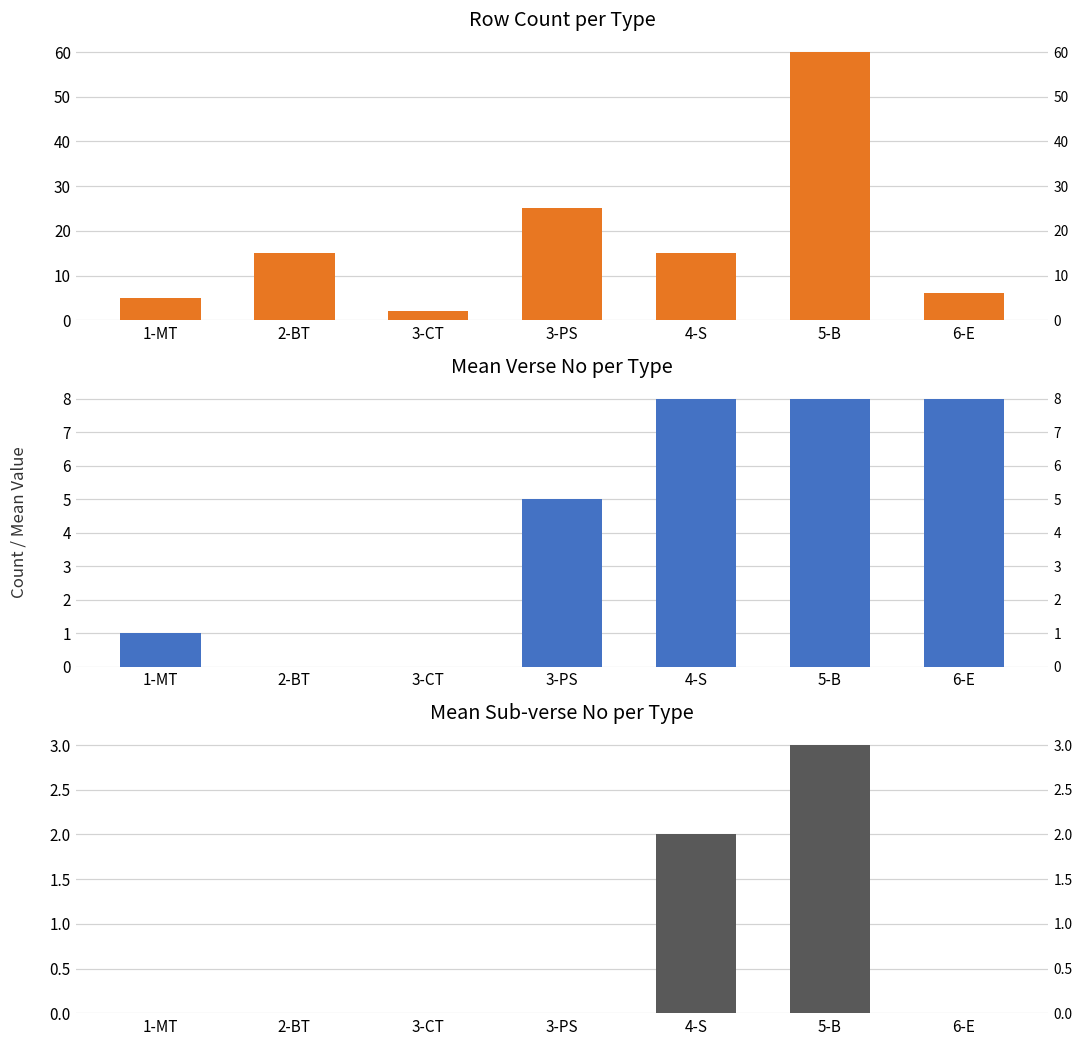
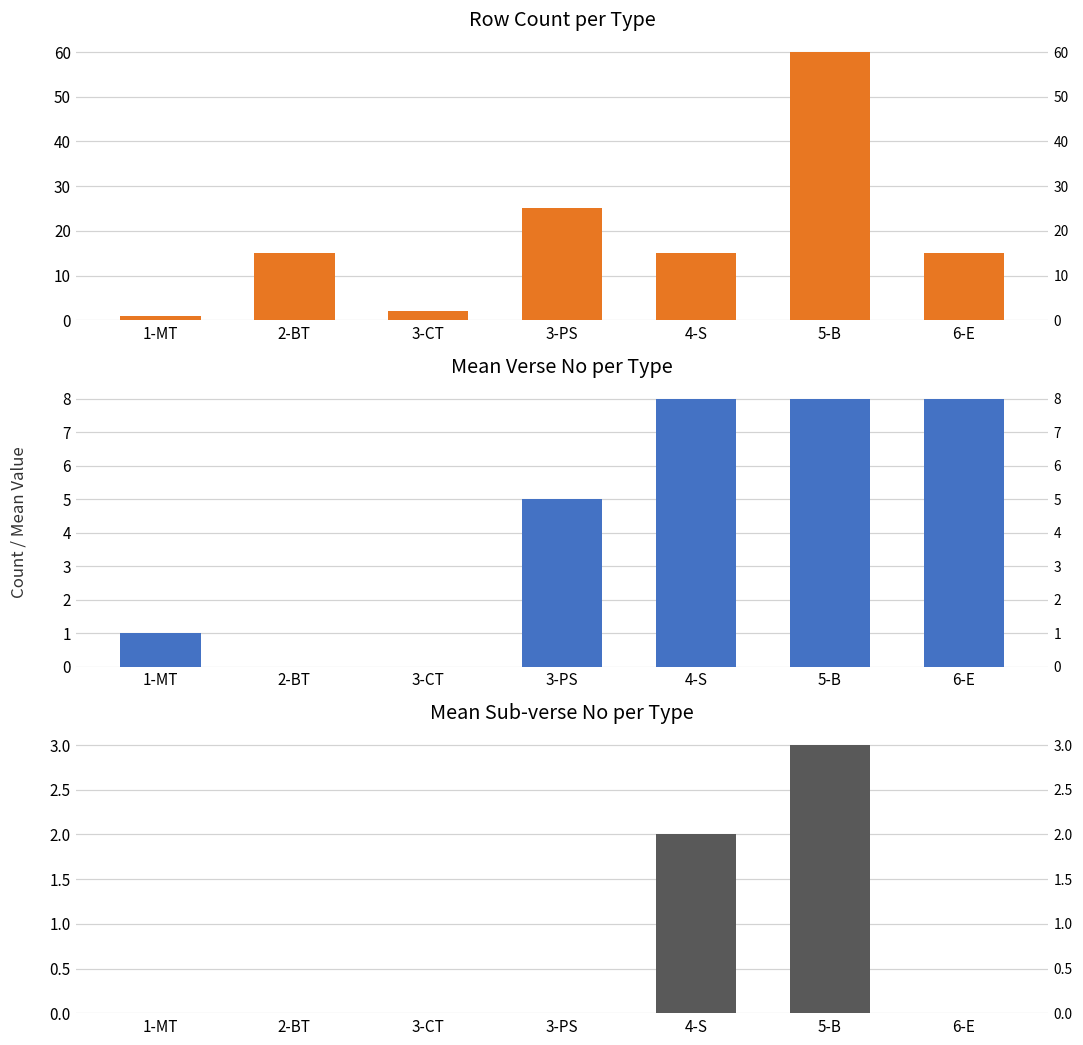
  {
    "Row Count per Type": {
-     "1-MT": 5,
+     "1-MT": 1,
      "2-BT": 15,
      "3-CT": 2,
      "3-PS": 25,
      "4-S": 15,
      "5-B": 60,
-     "6-E": 6
+     "6-E": 15
    },
    "Mean Verse No per Type": {
      "1-MT": 1.0,
      "2-BT": 0.0,
      "3-CT": 0.0,
      "3-PS": 5.0,
      "4-S": 8.0,
      "5-B": 8.0,
      "6-E": 8.0
    },
    "Mean Sub-verse No per Type": {
      "1-MT": 0.0,
      "2-BT": 0.0,
      "3-CT": 0.0,
      "3-PS": 0.0,
      "4-S": 2.0,
      "5-B": 3.0,
      "6-E": 0.0
    }
  }
